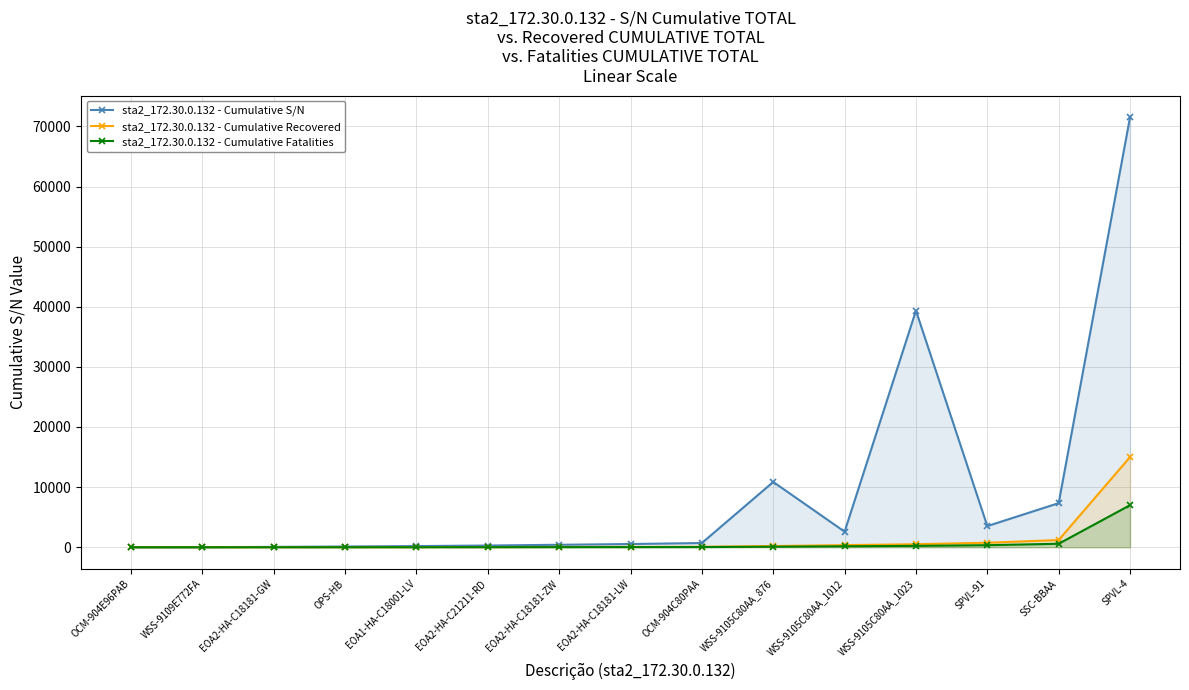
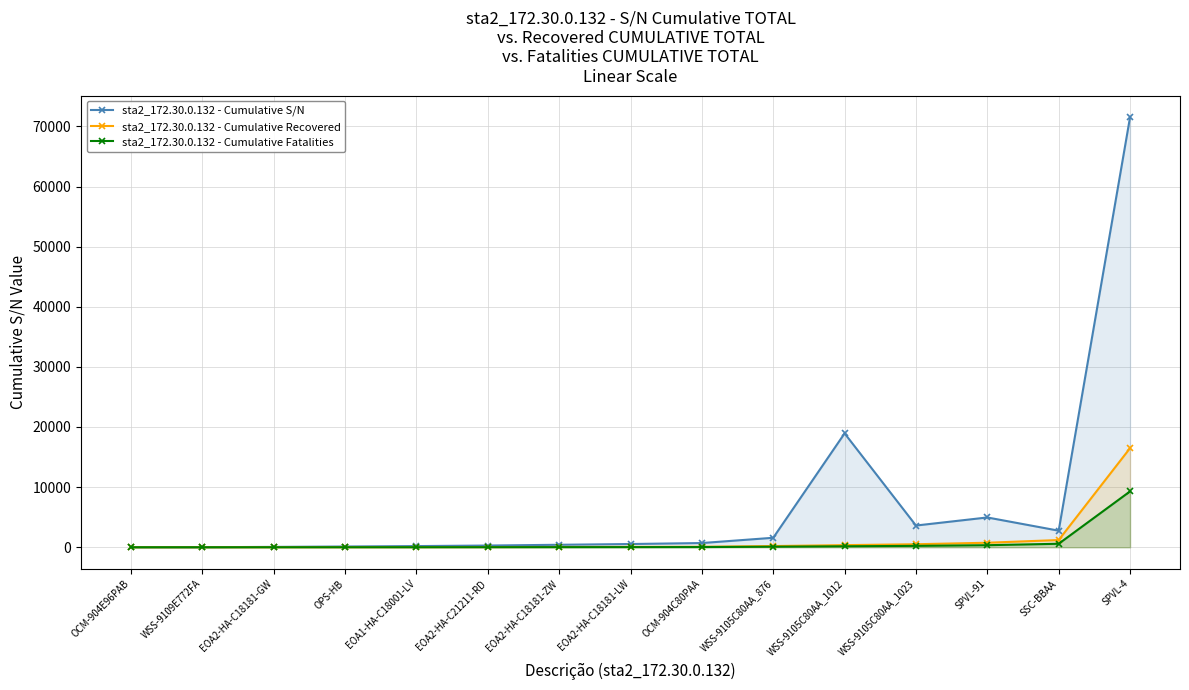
  {
    "sta2_172.30.0.132 - Cumulative S/N": {
      "EOA2-HA-C18181-LW": 1000,
      "OCM-904C80PAA": 1000,
-     "WSS-9105C80AA_876": 11000,
-     "WSS-9105C80AA_1012": 3000,
-     "WSS-9105C80AA_1023": 39000,
-     "SPVL-91": 4000,
-     "SSC-BBAA": 7000,
+     "WSS-9105C80AA_876": 2000,
+     "WSS-9105C80AA_1012": 19000,
+     "WSS-9105C80AA_1023": 4000,
+     "SPVL-91": 5000,
+     "SSC-BBAA": 3000,
      "SPVL-4": 72000
    },
    "sta2_172.30.0.132 - Cumulative Recovered": {
      "SSC-BBAA": 1000,
-     "SPVL-4": 15000
+     "SPVL-4": 16000
    },
    "sta2_172.30.0.132 - Cumulative Fatalities": {
      "SSC-BBAA": 1000,
-     "SPVL-4": 7000
+     "SPVL-4": 9000
    }
  }
